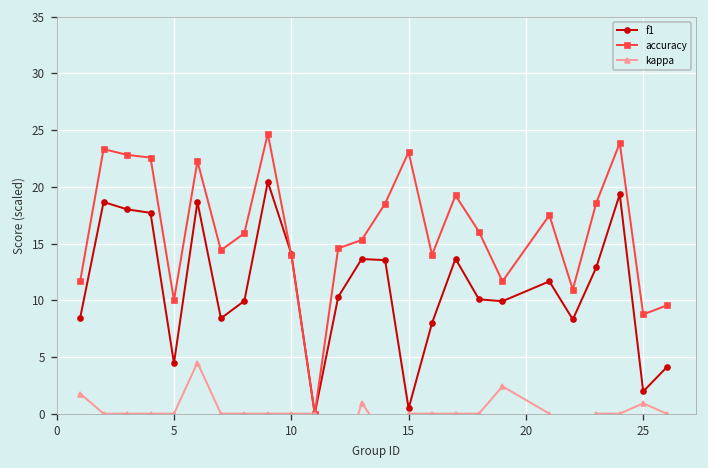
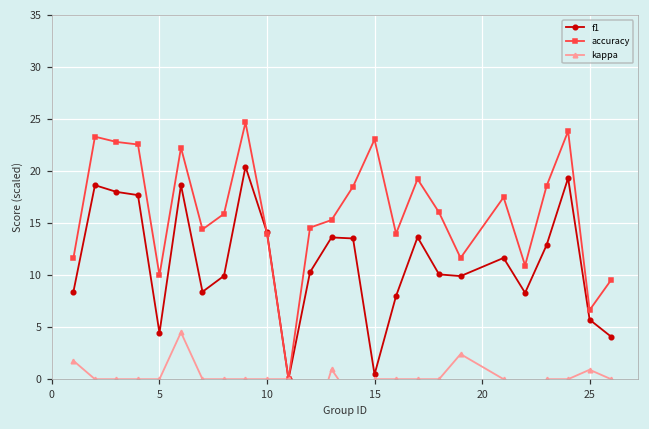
  {
    "f1": {
      "5": 4,
      "15": 0,
-     "25": 2
+     "25": 6
    },
    "accuracy": {
      "5": 10,
      "15": 23,
-     "25": 9
+     "25": 7
    },
    "kappa": {
      "5": 0,
      "10": 0,
      "15": 0,
      "25": 1
    }
  }
